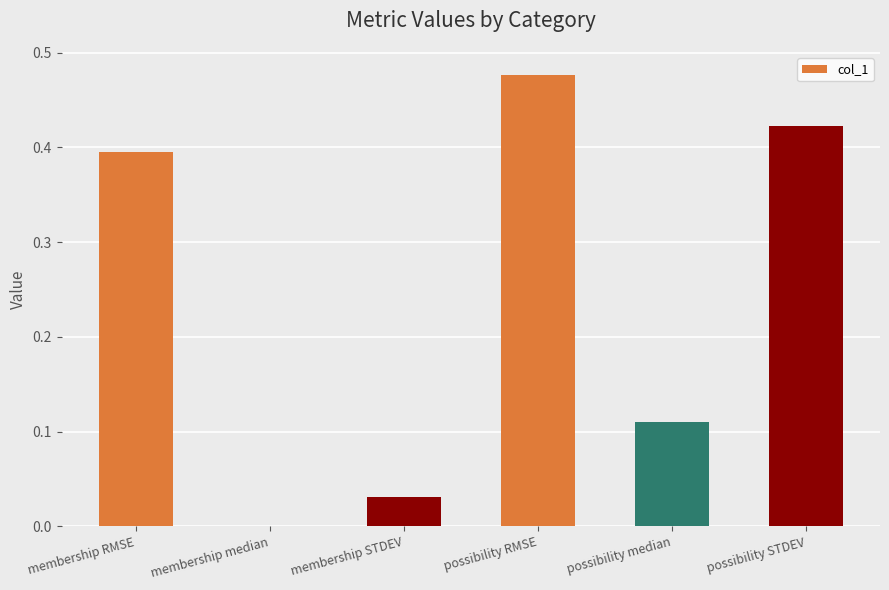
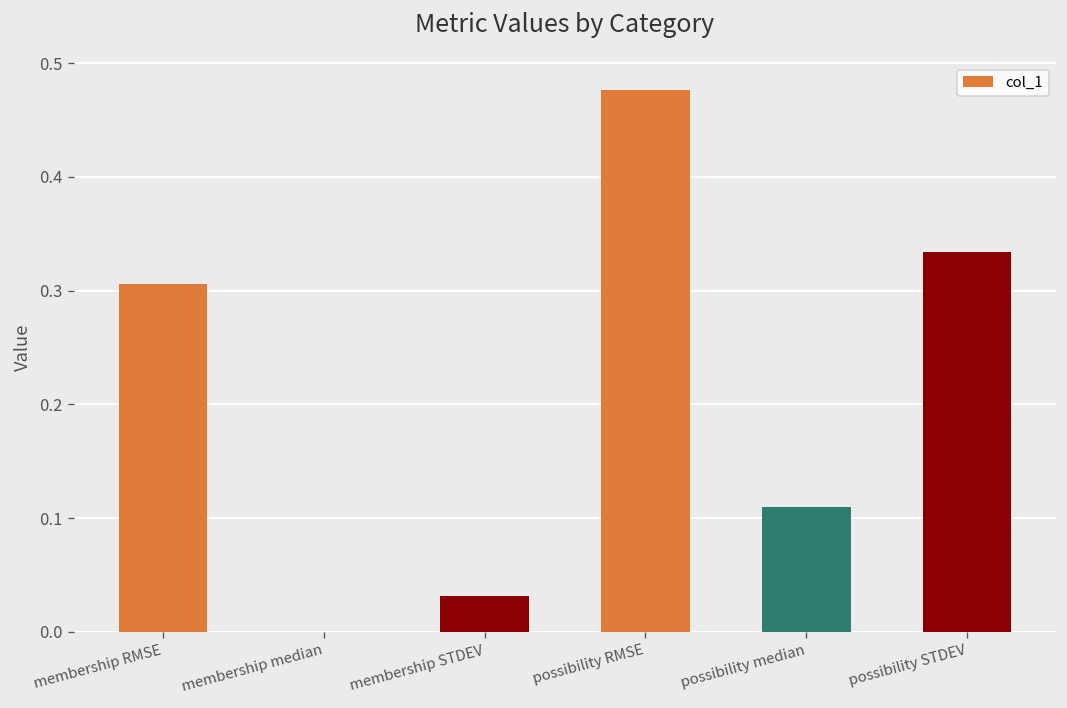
  {
-   "membership RMSE": 0.39,
+   "membership RMSE": 0.31,
    "membership STDEV": 0.03,
    "possibility RMSE": 0.48,
    "possibility median": 0.11,
-   "possibility STDEV": 0.42
+   "possibility STDEV": 0.33
  }
